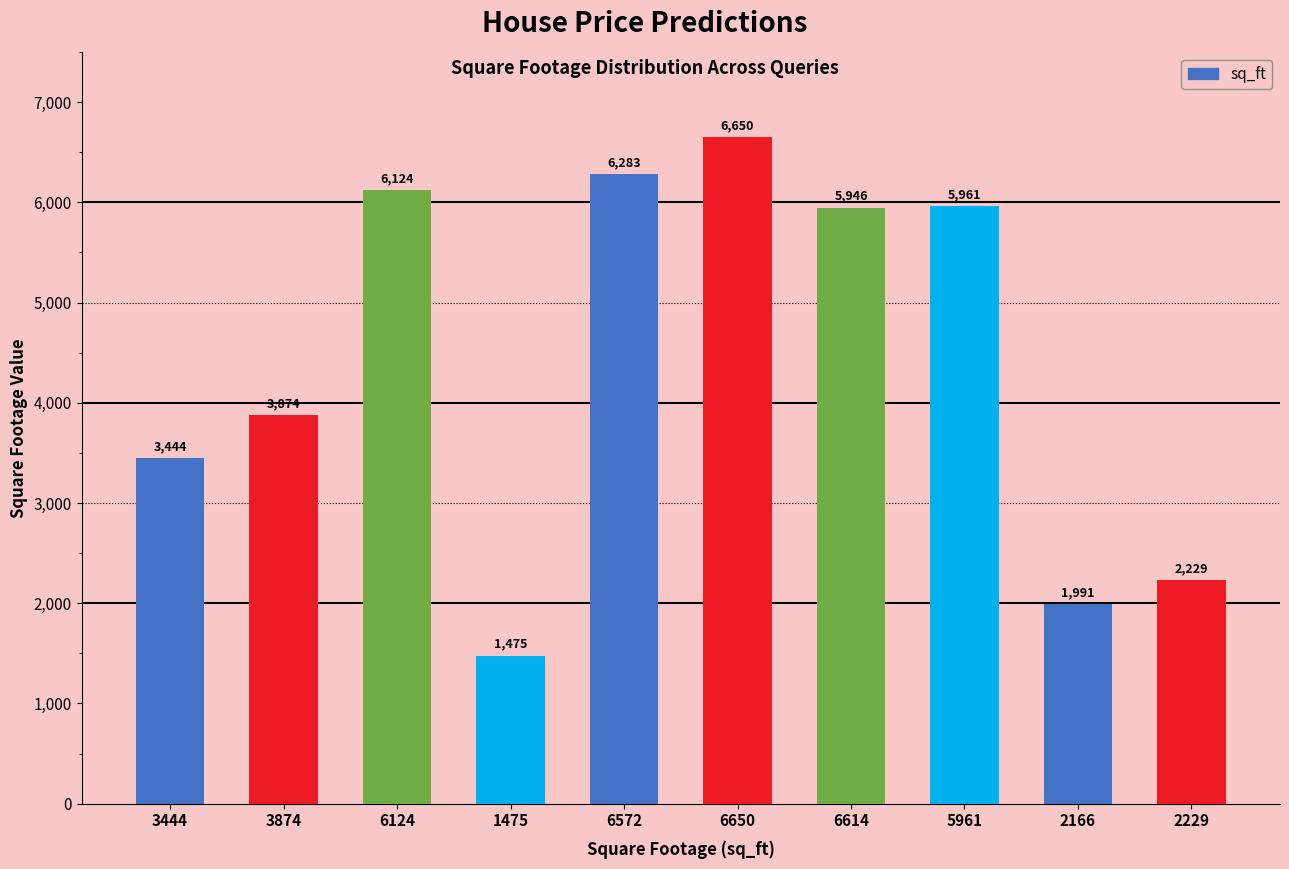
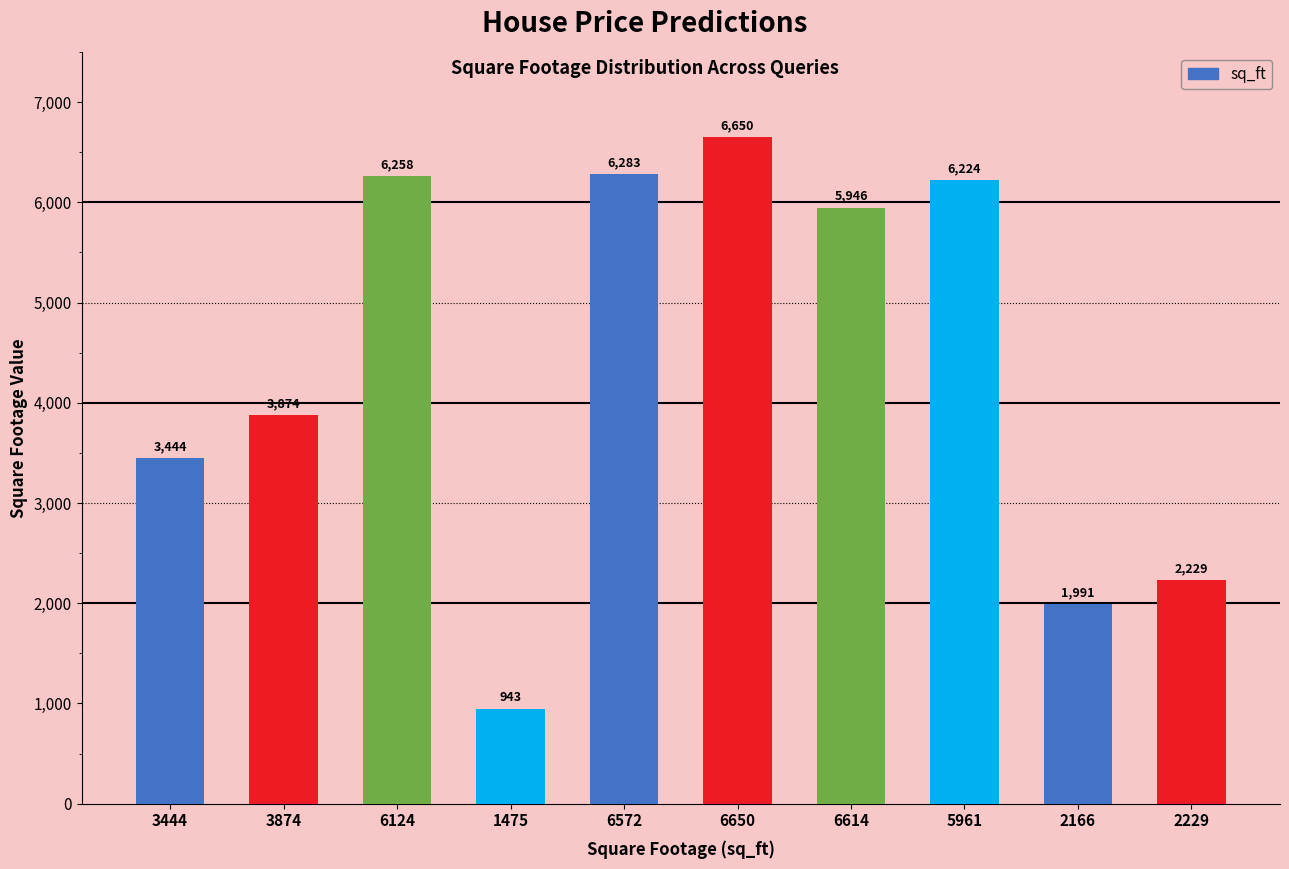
  {
    "3444": "3,444",
    "3874": "3,874",
-   "6124": "6,124",
-   "1475": "1,475",
+   "6124": "6,258",
+   "1475": "943",
    "6572": "6,283",
    "6650": "6,650",
    "6614": "5,946",
-   "5961": "5,961",
+   "5961": "6,224",
    "2166": "1,991",
    "2229": "2,229"
  }
